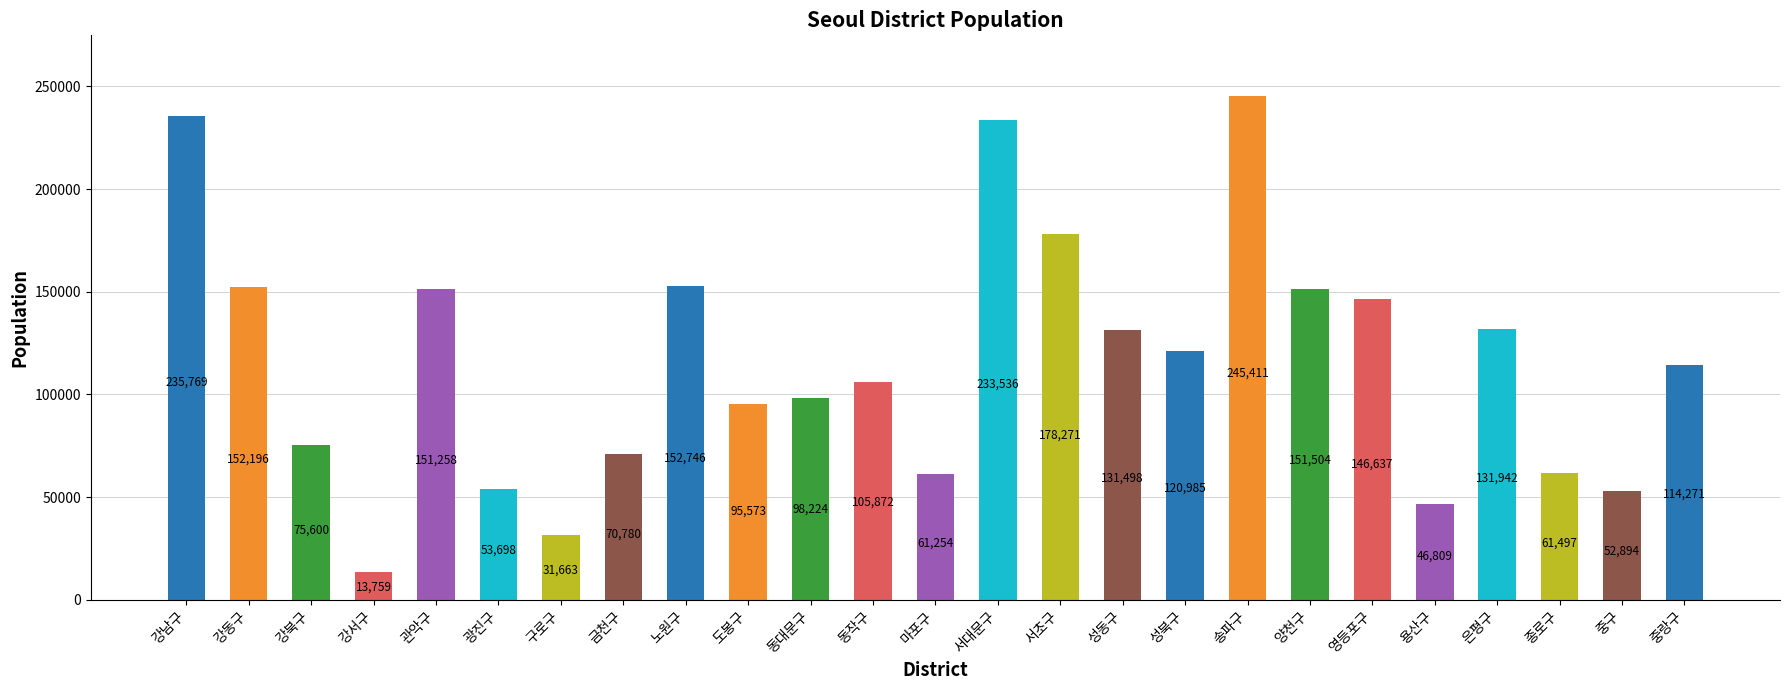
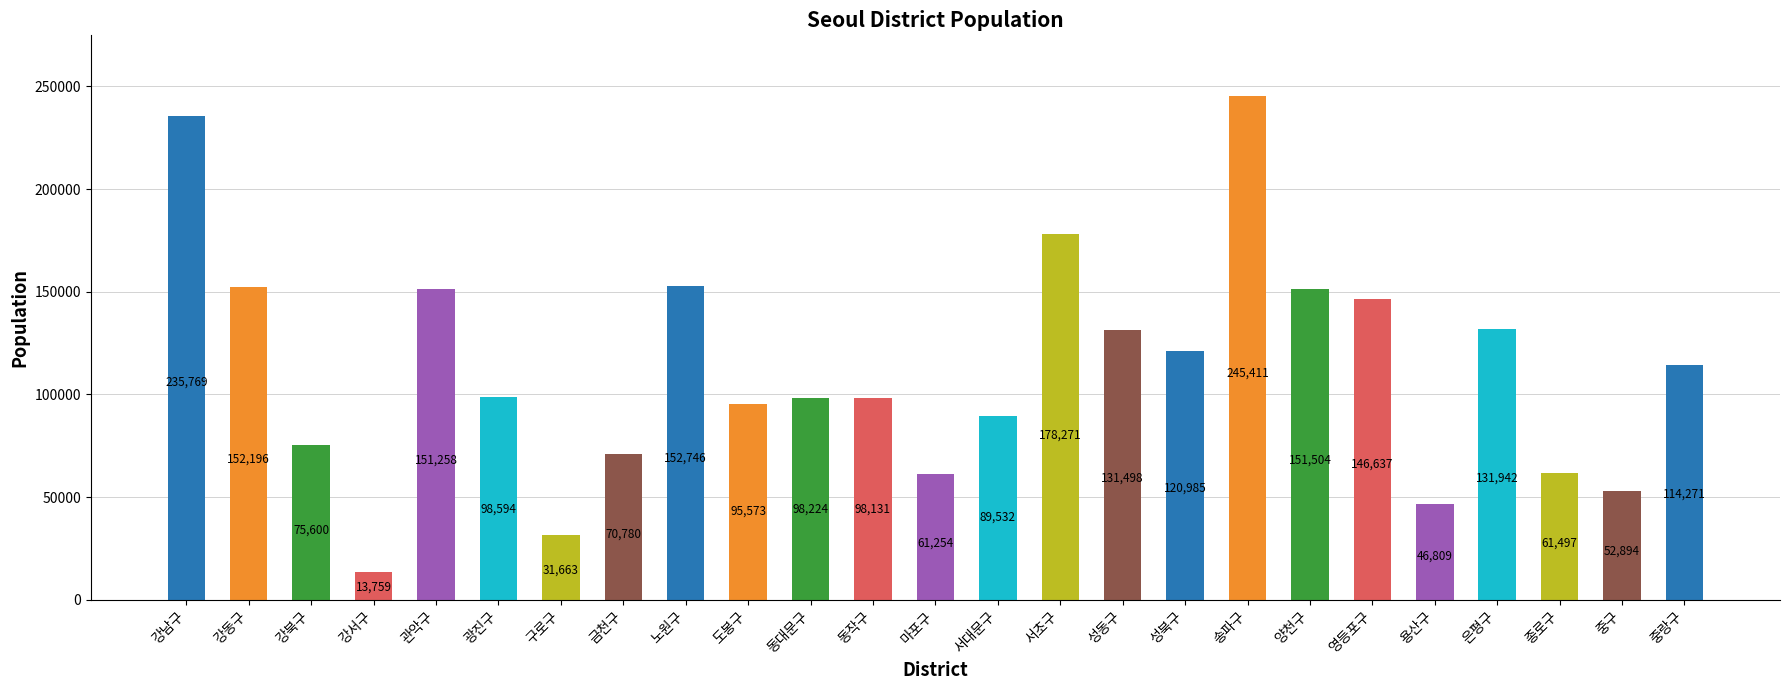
  {
    "강남구": "235,769",
    "강동구": "152,196",
    "강북구": "75,600",
    "강서구": "13,759",
    "관악구": "151,258",
-   "광진구": "53,698",
+   "광진구": "98,594",
    "구로구": "31,663",
    "금천구": "70,780",
    "노원구": "152,746",
    "도봉구": "95,573",
    "동대문구": "98,224",
-   "동작구": "105,872",
+   "동작구": "98,131",
    "마포구": "61,254",
-   "서대문구": "233,536",
+   "서대문구": "89,532",
    "서초구": "178,271",
    "성동구": "131,498",
    "성북구": "120,985",
    "송파구": "245,411",
    "양천구": "151,504",
    "영등포구": "146,637",
    "용산구": "46,809",
    "은평구": "131,942",
    "종로구": "61,497",
    "중구": "52,894",
    "중랑구": "114,271"
  }
